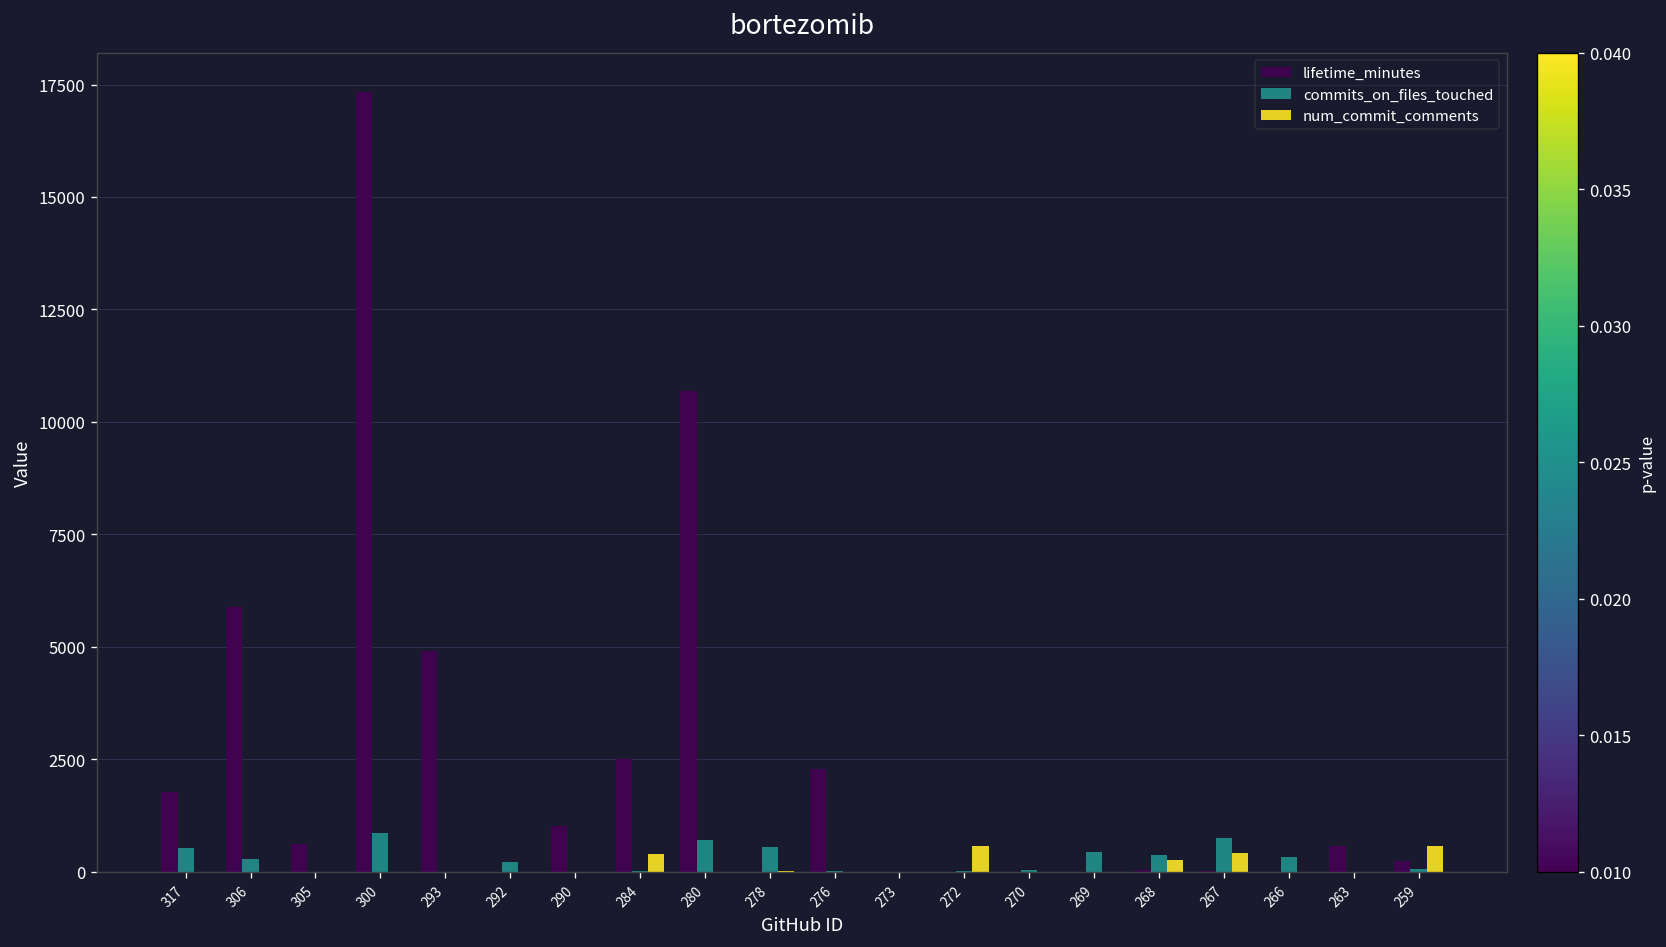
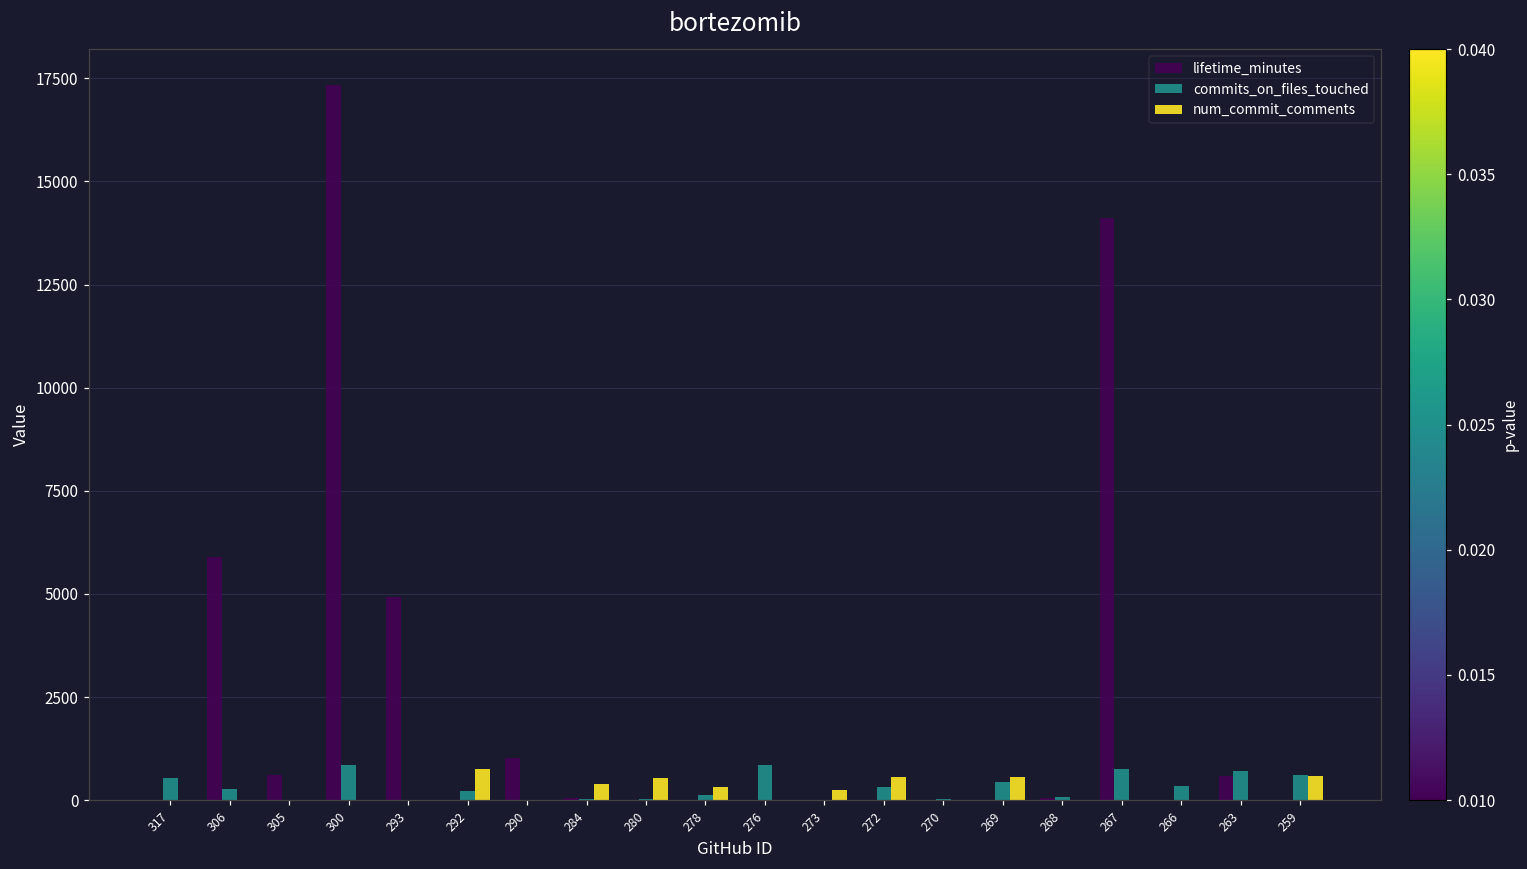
  {
    "lifetime_minutes": {
-     "317": 1800,
+     "317": 0,
      "306": 5900,
      "305": 600,
      "300": 17300,
      "293": 4900,
      "290": 1000,
-     "284": 2500,
-     "280": 10700,
-     "276": 2300,
+     "284": 100,
+     "280": 0,
+     "276": 0,
      "273": 0,
      "272": 0,
      "270": 0,
      "269": 0,
-     "267": 0,
+     "267": 14100,
      "266": 0,
      "263": 600,
-     "259": 200
+     "259": 0
    },
    "commits_on_files_touched": {
      "317": 500,
      "306": 300,
      "305": 0,
      "300": 900,
      "292": 200,
-     "280": 700,
-     "278": 600,
-     "276": 0,
-     "272": 0,
+     "280": 0,
+     "278": 100,
+     "276": 800,
+     "272": 300,
      "269": 400,
-     "268": 400,
+     "268": 100,
      "267": 800,
      "266": 300,
-     "263": 0,
-     "259": 100
+     "263": 700,
+     "259": 600
    },
    "num_commit_comments": {
-     "292": 0,
+     "292": 800,
      "284": 400,
-     "280": 0,
-     "278": 0,
-     "273": 0,
+     "280": 500,
+     "278": 300,
+     "273": 300,
      "272": 600,
-     "269": 0,
-     "268": 300,
-     "267": 400,
+     "269": 600,
+     "268": 0,
+     "267": 0,
      "259": 600
    }
  }
